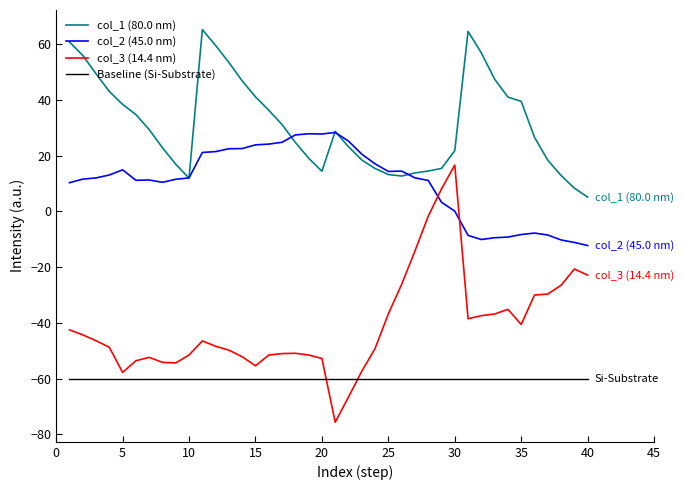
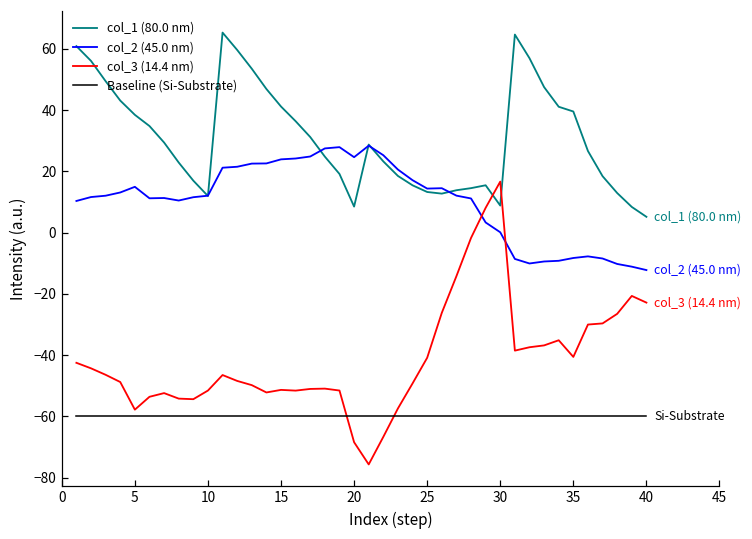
  {
    "col_1 (80.0 nm)": {
      "5": 38,
      "15": 41,
-     "20": 14,
+     "20": 8,
      "25": 13,
-     "30": 22,
+     "30": 9,
      "35": 40
    },
    "col_2 (45.0 nm)": {
      "5": 15,
      "15": 24,
-     "20": 28,
+     "20": 25,
      "25": 14,
      "30": 0,
      "35": -8
    },
    "col_3 (14.4 nm)": {
      "5": -58,
      "10": -52,
-     "15": -55,
-     "20": -53,
-     "25": -37,
+     "15": -51,
+     "20": -68,
+     "25": -41,
      "30": 17,
      "35": -41
    },
    "Baseline (Si-Substrate)": {
      "5": -60,
      "10": -60,
      "15": -60,
      "20": -60,
      "25": -60,
      "30": -60,
      "35": -60,
      "40": -60
    }
  }
